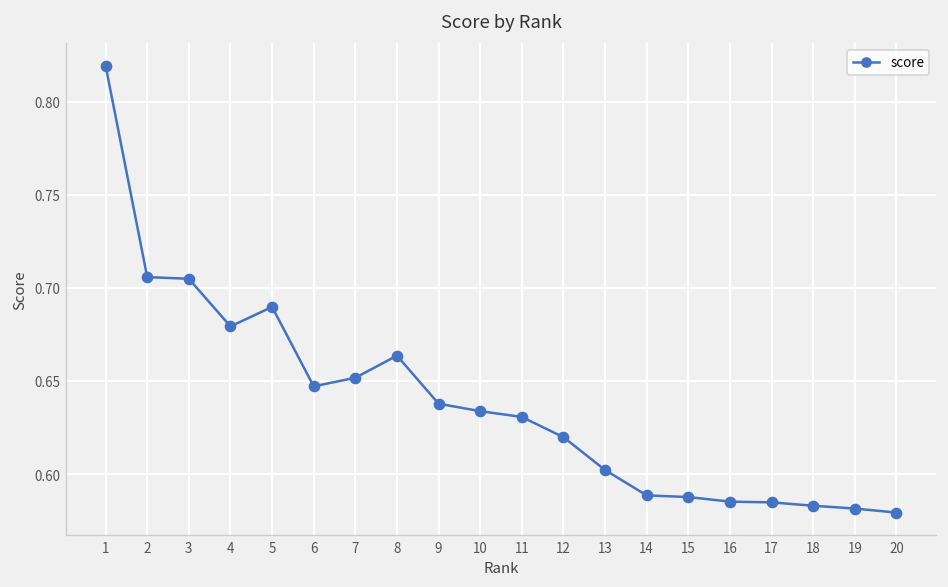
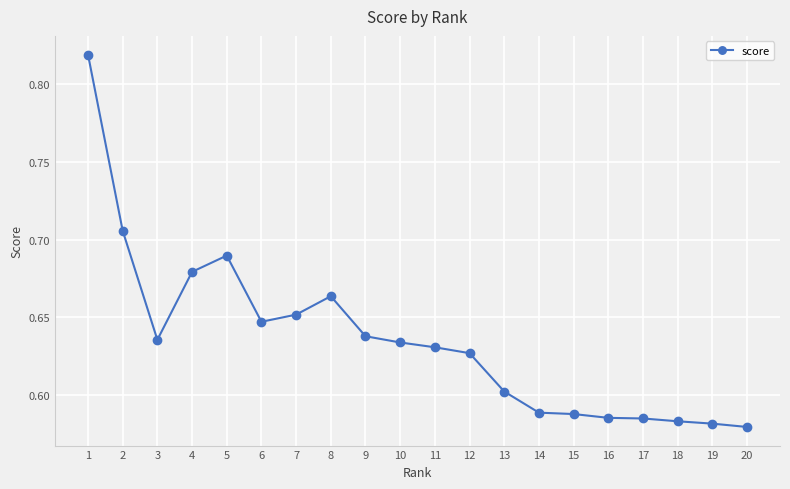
  {
    "1": 0.819,
    "2": 0.706,
-   "3": 0.705,
+   "3": 0.636,
    "4": 0.679,
    "5": 0.690,
    "6": 0.647,
    "7": 0.652,
    "8": 0.664,
    "9": 0.638,
    "10": 0.634,
    "11": 0.631,
-   "12": 0.620,
+   "12": 0.627,
    "13": 0.602,
    "14": 0.589,
    "15": 0.588,
    "16": 0.585,
    "17": 0.585,
    "18": 0.583,
    "19": 0.582,
    "20": 0.579
  }
